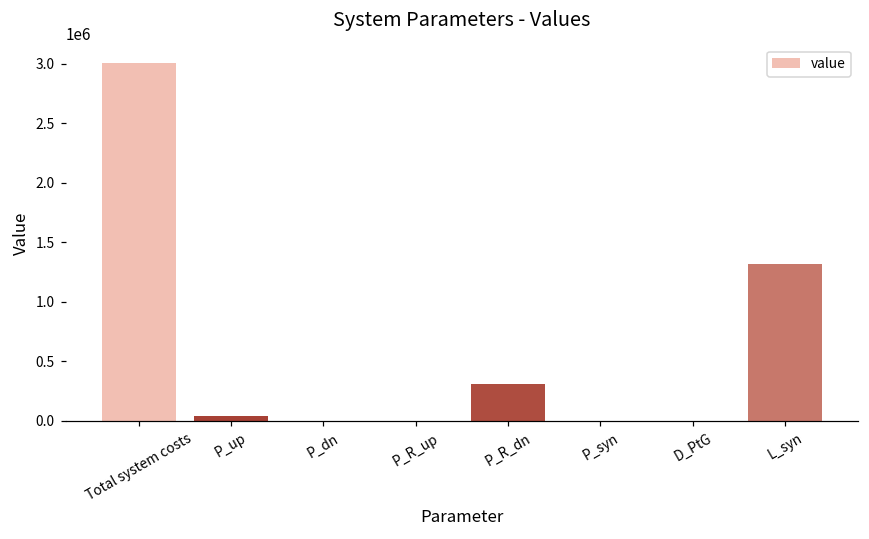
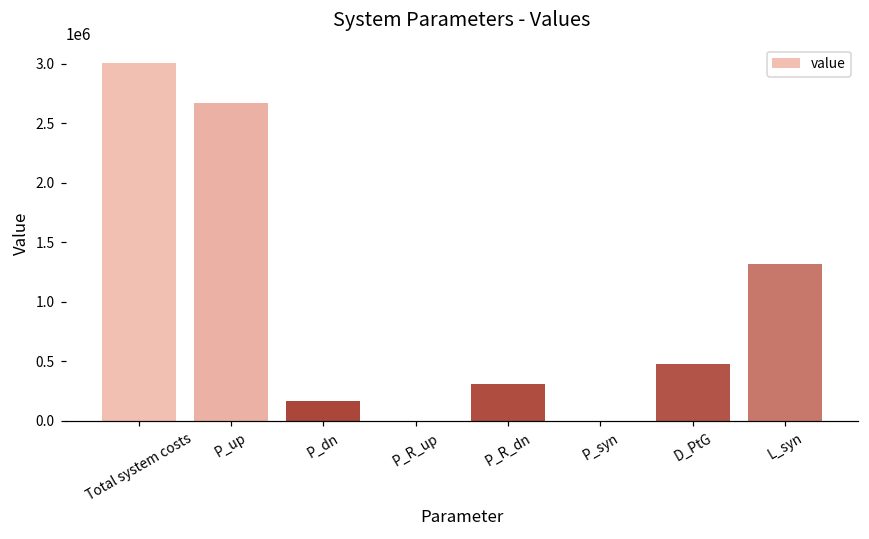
  {
    "Total system costs": 3010000,
-   "P_up": 40000,
-   "P_dn": 0,
+   "P_up": 2670000,
+   "P_dn": 170000,
    "P_R_up": 0,
    "P_R_dn": 310000,
-   "D_PtG": 0,
+   "D_PtG": 480000,
    "L_syn": 1320000
  }
